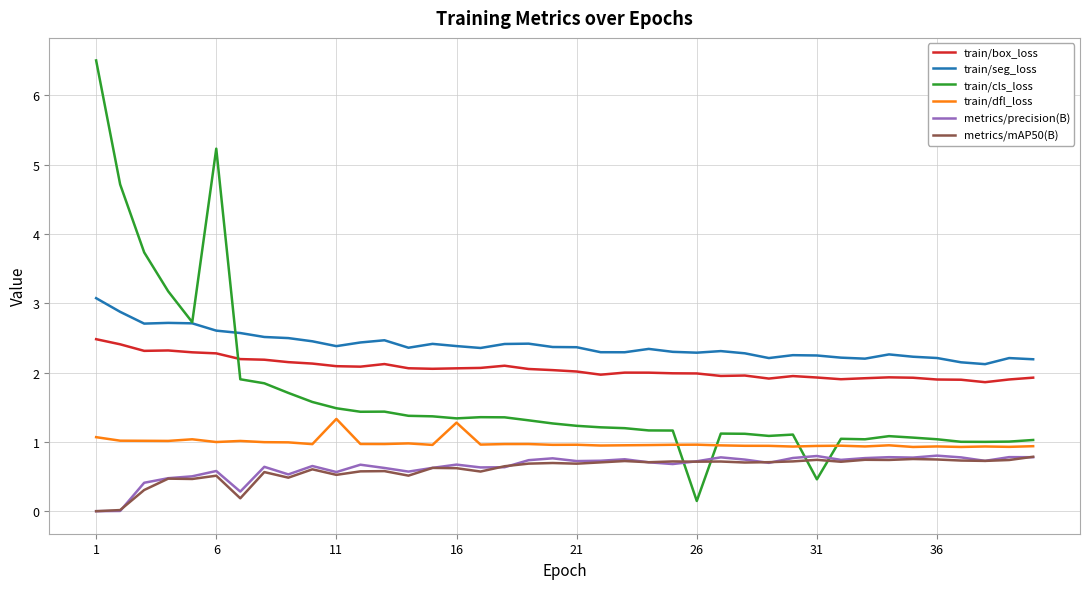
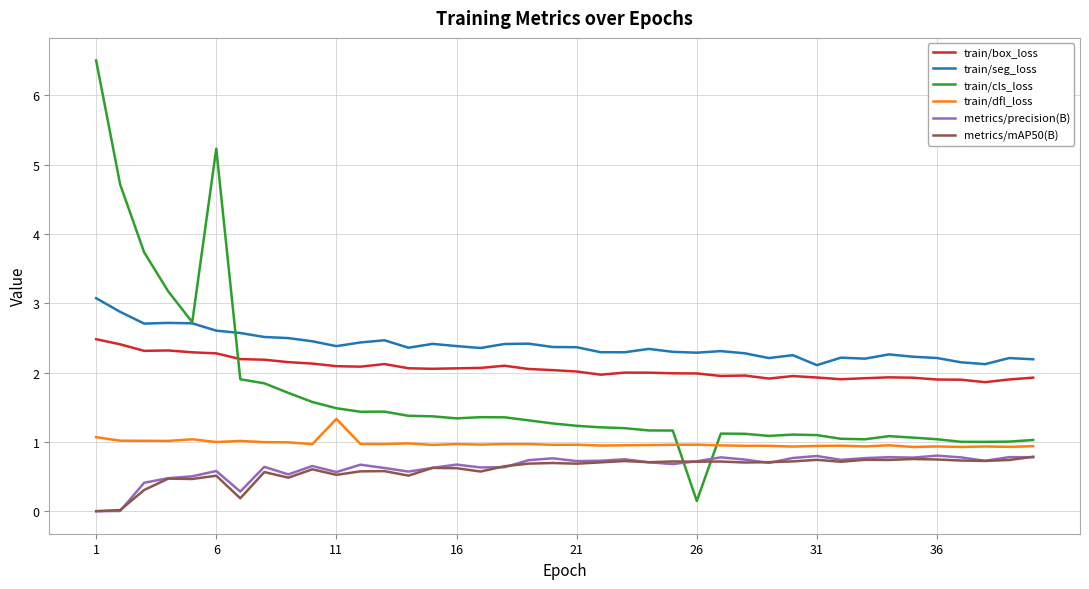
  {
    "train/box_loss": {
      "1": 2.5,
      "6": 2.3,
      "11": 2.1,
      "16": 2.1,
      "21": 2.0,
      "26": 2.0,
      "31": 1.9,
      "36": 1.9
    },
    "train/seg_loss": {
      "1": 3.1,
      "6": 2.6,
      "11": 2.4,
      "16": 2.4,
      "21": 2.4,
      "26": 2.3,
-     "31": 2.2,
+     "31": 2.1,
      "36": 2.2
    },
    "train/cls_loss": {
      "1": 6.5,
      "6": 5.2,
      "11": 1.5,
      "16": 1.3,
      "21": 1.2,
      "26": 0.1,
-     "31": 0.5,
+     "31": 1.1,
      "36": 1.0
    },
    "train/dfl_loss": {
      "1": 1.1,
      "6": 1.0,
      "11": 1.3,
-     "16": 1.3,
+     "16": 1.0,
      "21": 1.0,
      "26": 1.0,
      "31": 0.9,
      "36": 0.9
    },
    "metrics/precision(B)": {
      "6": 0.6,
      "11": 0.6,
      "16": 0.7,
      "21": 0.7,
      "31": 0.8,
      "36": 0.8
    },
    "metrics/mAP50(B)": {
      "6": 0.5,
      "11": 0.5,
      "16": 0.6,
      "21": 0.7,
      "31": 0.7,
      "36": 0.7
    }
  }
